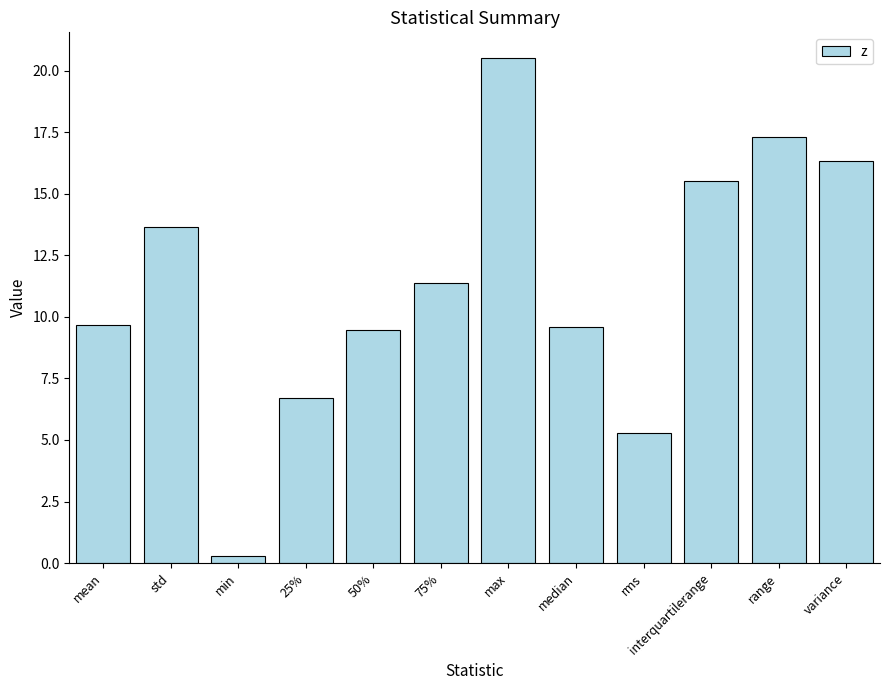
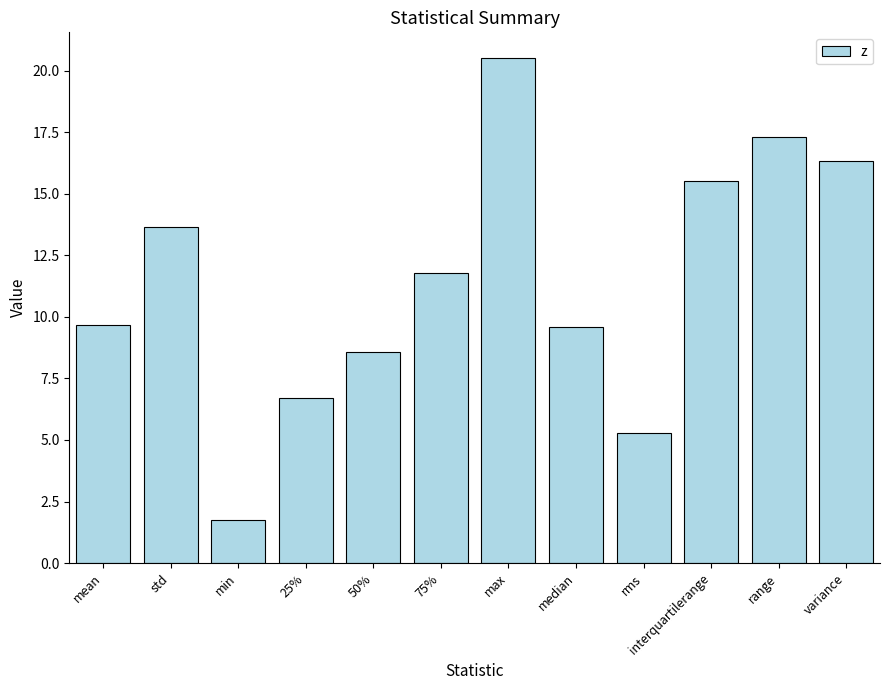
  {
    "mean": 9.7,
    "std": 13.6,
-   "min": 0.3,
+   "min": 1.7,
    "25%": 6.7,
-   "50%": 9.5,
-   "75%": 11.4,
+   "50%": 8.6,
+   "75%": 11.8,
    "max": 20.5,
    "median": 9.6,
    "rms": 5.3,
    "interquartilerange": 15.5,
    "range": 17.3,
    "variance": 16.3
  }
